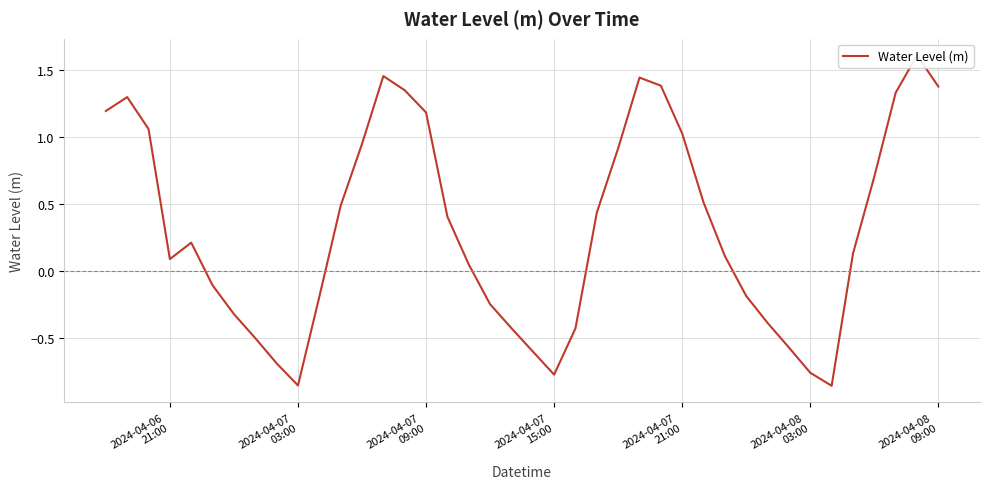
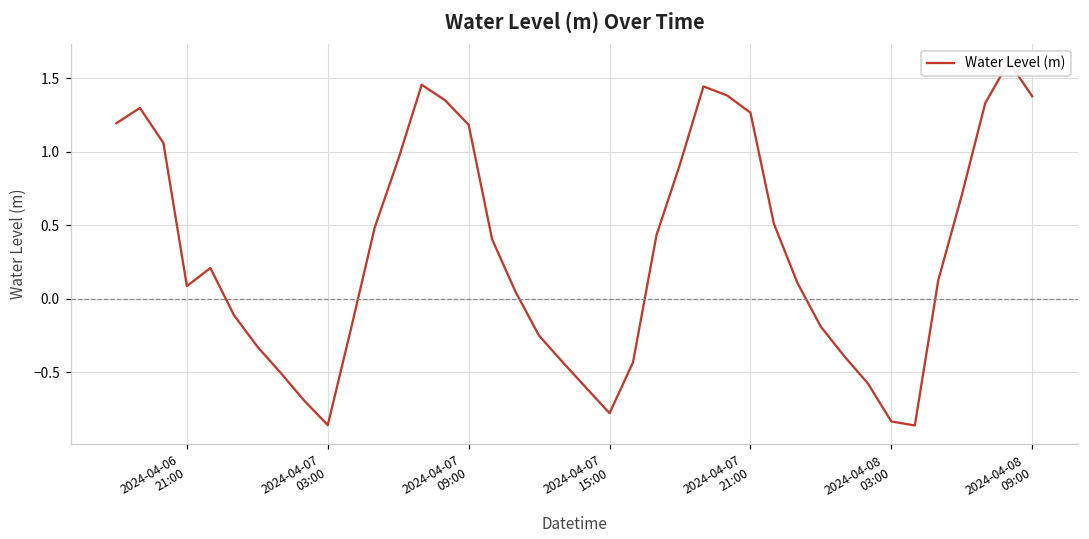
  {
    "2024-04-06 21:00": 0.09,
    "2024-04-07 03:00": -0.86,
    "2024-04-07 09:00": 1.18,
    "2024-04-07 15:00": -0.78,
-   "2024-04-07 21:00": 1.03,
-   "2024-04-08 03:00": -0.76,
+   "2024-04-07 21:00": 1.27,
+   "2024-04-08 03:00": -0.83,
    "2024-04-08 09:00": 1.38
  }
